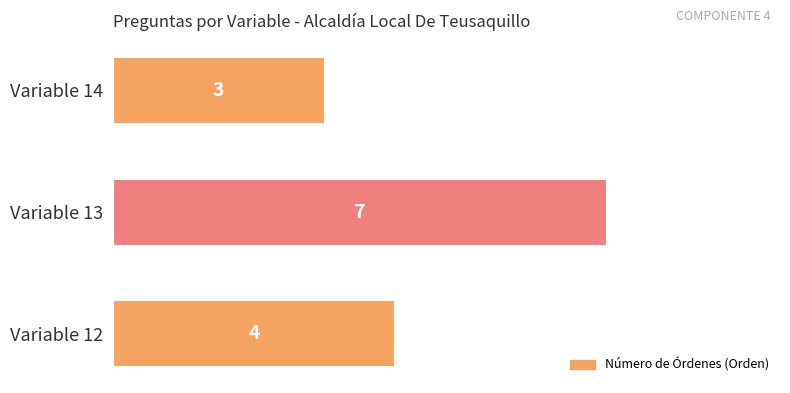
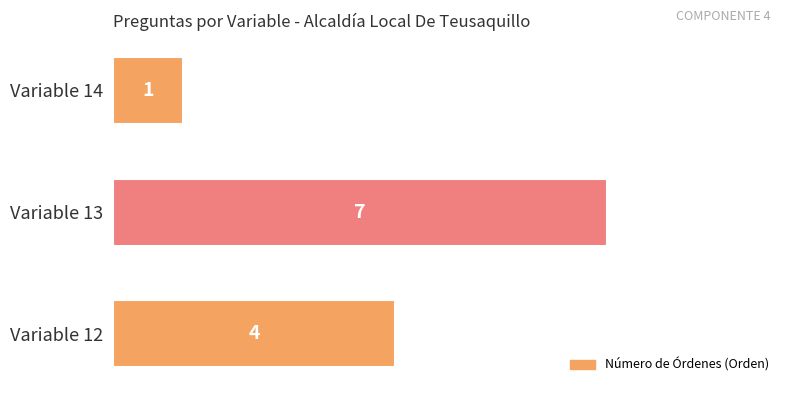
  {
-   "Variable 14": 3,
+   "Variable 14": 1,
    "Variable 13": 7,
    "Variable 12": 4
  }
